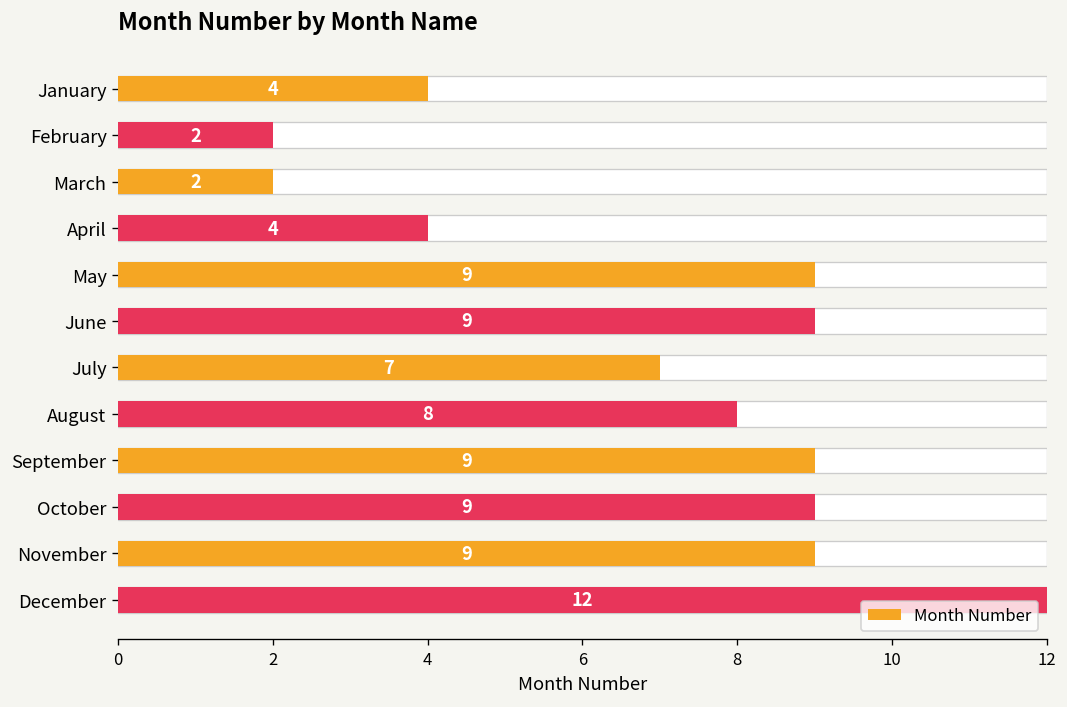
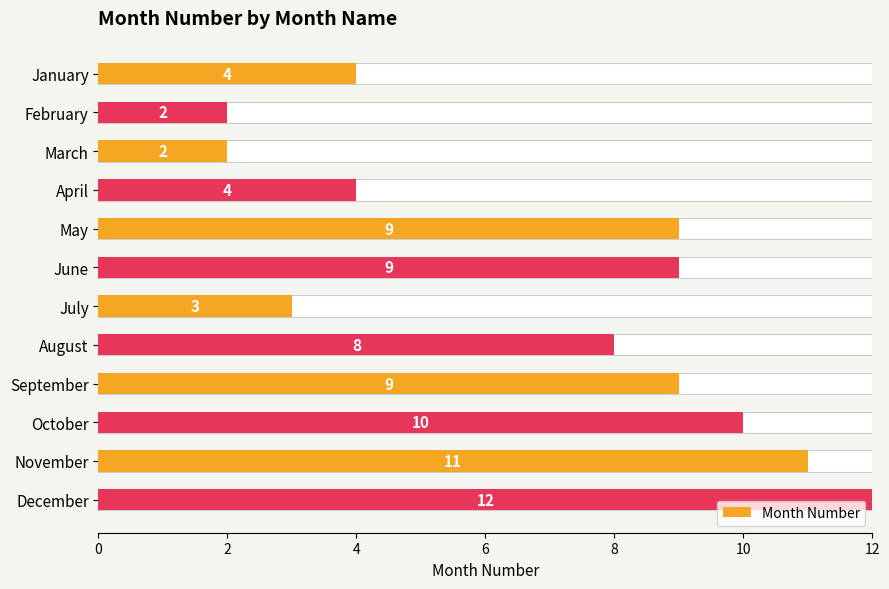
  {
    "Month Number": {
-     "July": 7,
-     "October": 9,
-     "November": 9,
+     "July": 3,
+     "October": 10,
+     "November": 11,
      "December": 12
    }
  }
